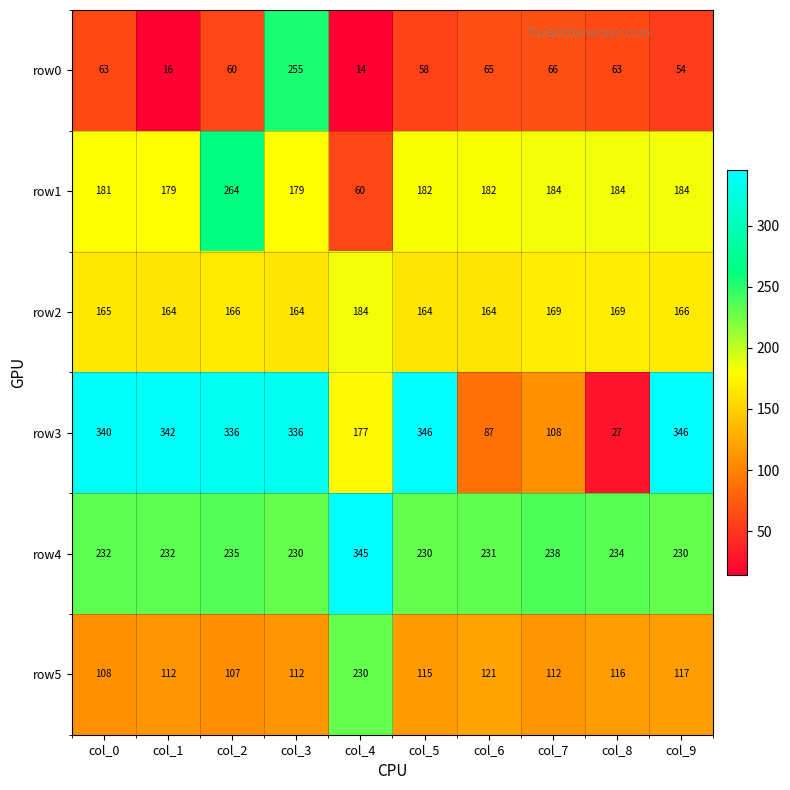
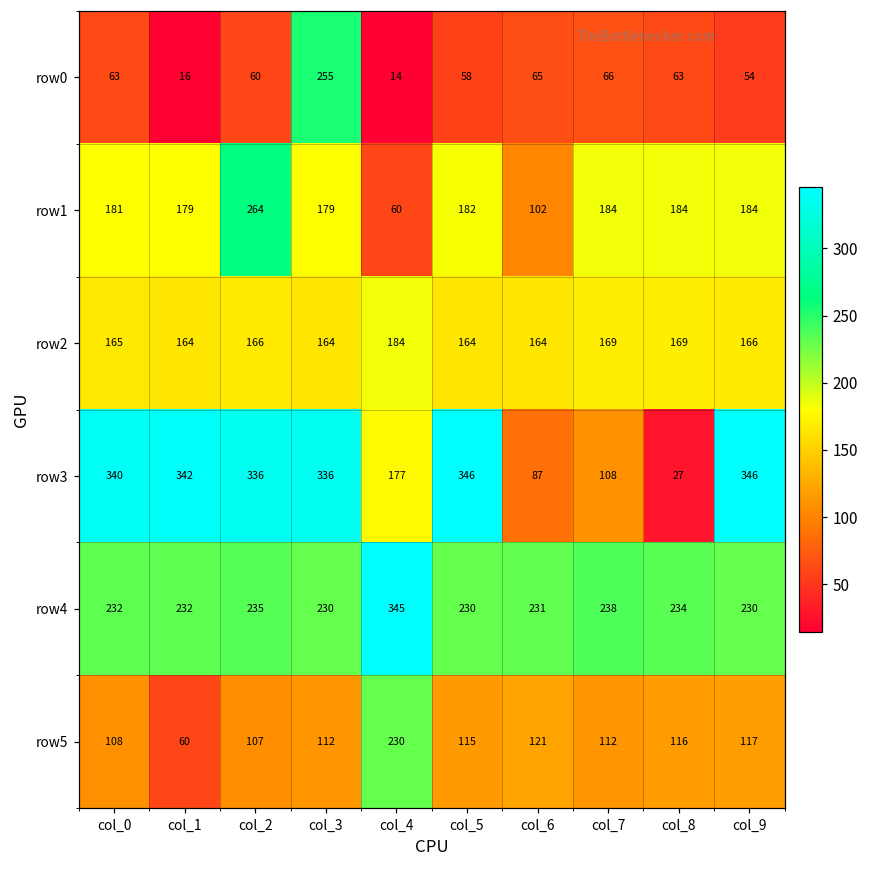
  {
    "row0": {
      "col_0": 63,
      "col_1": 16,
      "col_2": 60,
      "col_3": 255,
      "col_4": 14,
      "col_5": 58,
      "col_6": 65,
      "col_7": 66,
      "col_8": 63,
      "col_9": 54
    },
    "row1": {
      "col_0": 181,
      "col_1": 179,
      "col_2": 264,
      "col_3": 179,
      "col_4": 60,
      "col_5": 182,
-     "col_6": 182,
+     "col_6": 102,
      "col_7": 184,
      "col_8": 184,
      "col_9": 184
    },
    "row2": {
      "col_0": 165,
      "col_1": 164,
      "col_2": 166,
      "col_3": 164,
      "col_4": 184,
      "col_5": 164,
      "col_6": 164,
      "col_7": 169,
      "col_8": 169,
      "col_9": 166
    },
    "row3": {
      "col_0": 340,
      "col_1": 342,
      "col_2": 336,
      "col_3": 336,
      "col_4": 177,
      "col_5": 346,
      "col_6": 87,
      "col_7": 108,
      "col_8": 27,
      "col_9": 346
    },
    "row4": {
      "col_0": 232,
      "col_1": 232,
      "col_2": 235,
      "col_3": 230,
      "col_4": 345,
      "col_5": 230,
      "col_6": 231,
      "col_7": 238,
      "col_8": 234,
      "col_9": 230
    },
    "row5": {
      "col_0": 108,
-     "col_1": 112,
+     "col_1": 60,
      "col_2": 107,
      "col_3": 112,
      "col_4": 230,
      "col_5": 115,
      "col_6": 121,
      "col_7": 112,
      "col_8": 116,
      "col_9": 117
    }
  }
